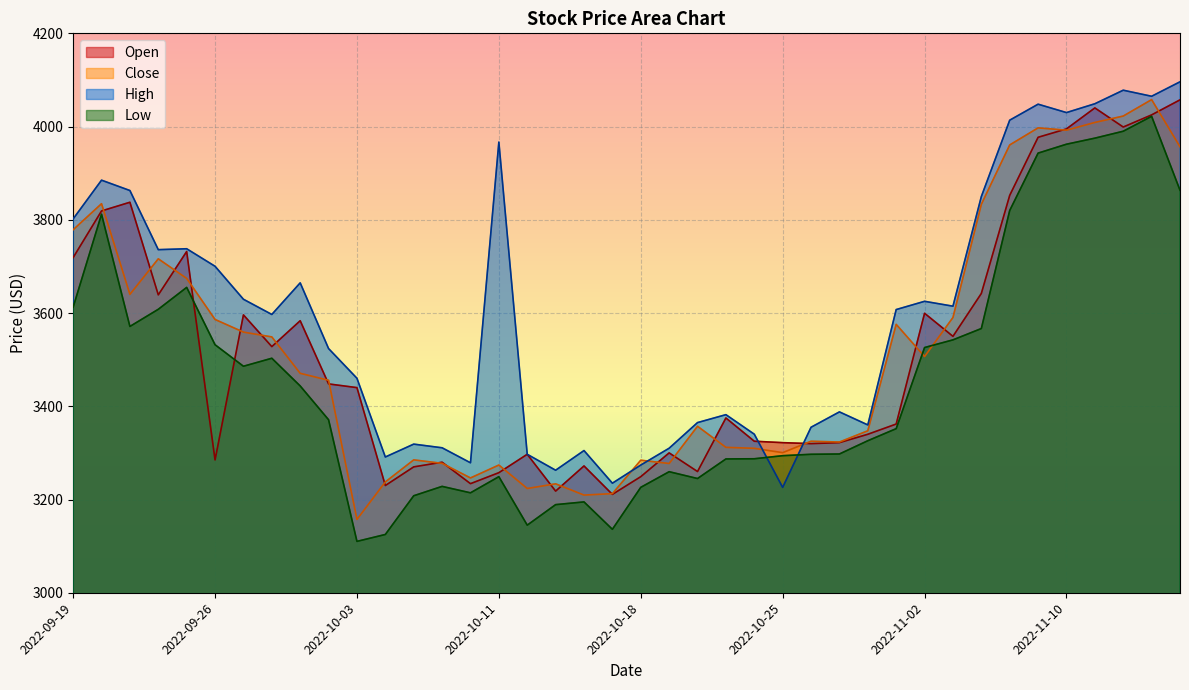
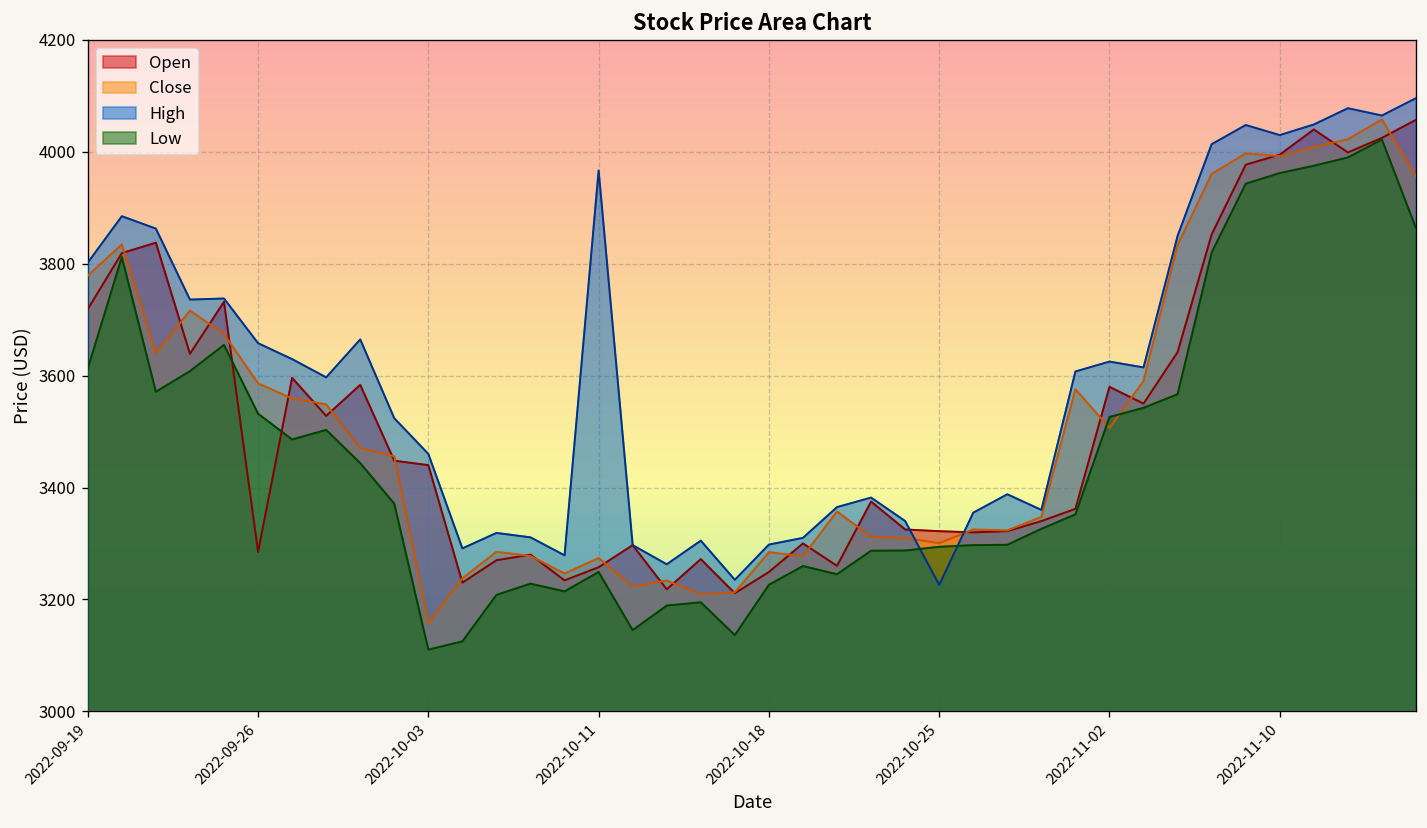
  {
    "Open": {
      "2022-09-19": 3720,
      "2022-09-26": 3280,
      "2022-10-03": 3440,
      "2022-10-11": 3260,
      "2022-10-18": 3250,
      "2022-10-25": 3320,
-     "2022-11-02": 3600
+     "2022-11-02": 3580
    },
    "Close": {
      "2022-09-19": 3780,
      "2022-09-26": 3590,
      "2022-10-03": 3160,
      "2022-10-11": 3270,
      "2022-10-18": 3280,
      "2022-10-25": 3300,
      "2022-11-02": 3510
    },
    "High": {
      "2022-09-19": 3800,
-     "2022-09-26": 3700,
+     "2022-09-26": 3660,
      "2022-10-03": 3460,
      "2022-10-11": 3970,
-     "2022-10-18": 3270,
+     "2022-10-18": 3300,
      "2022-10-25": 3230,
      "2022-11-02": 3630,
      "2022-11-10": 4030
    },
    "Low": {
      "2022-09-19": 3610,
      "2022-09-26": 3530,
      "2022-10-03": 3110,
      "2022-10-11": 3250,
      "2022-10-18": 3230,
      "2022-10-25": 3290,
      "2022-11-02": 3530,
      "2022-11-10": 3960
    }
  }
